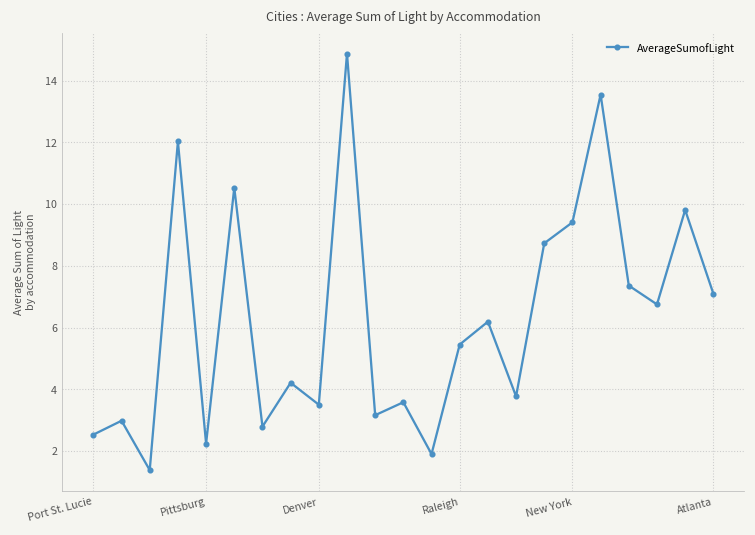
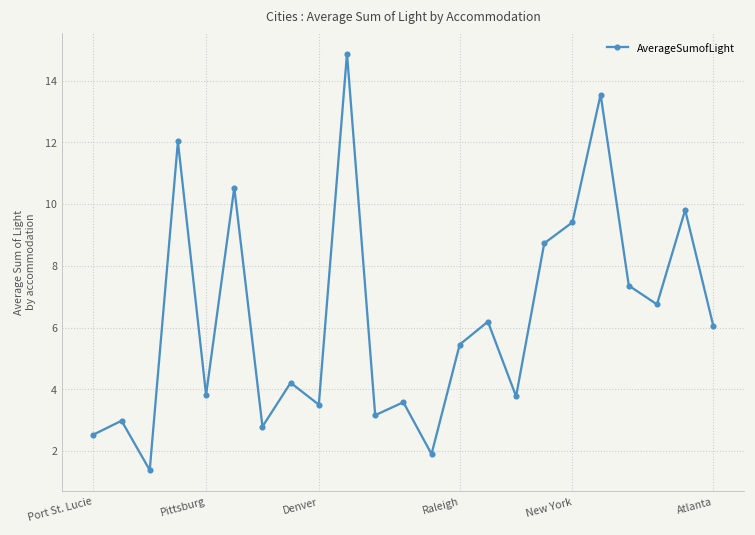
  {
    "Port St. Lucie": 2.5,
-   "Pittsburg": 2.2,
+   "Pittsburg": 3.8,
    "Denver": 3.5,
    "Raleigh": 5.5,
    "New York": 9.4,
-   "Atlanta": 7.1
+   "Atlanta": 6.1
  }
